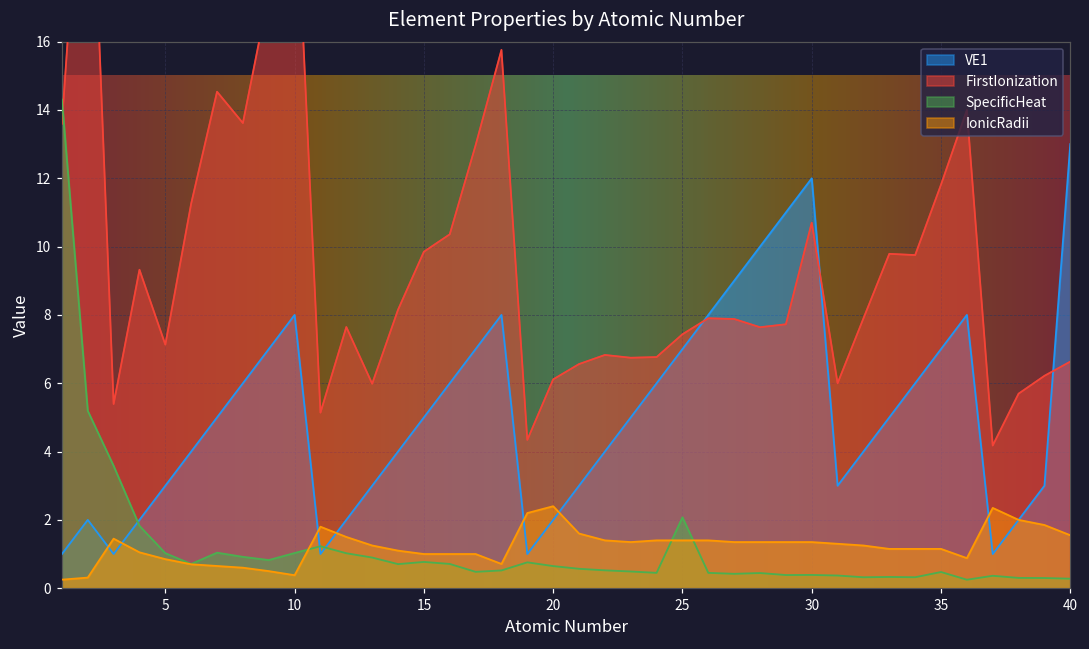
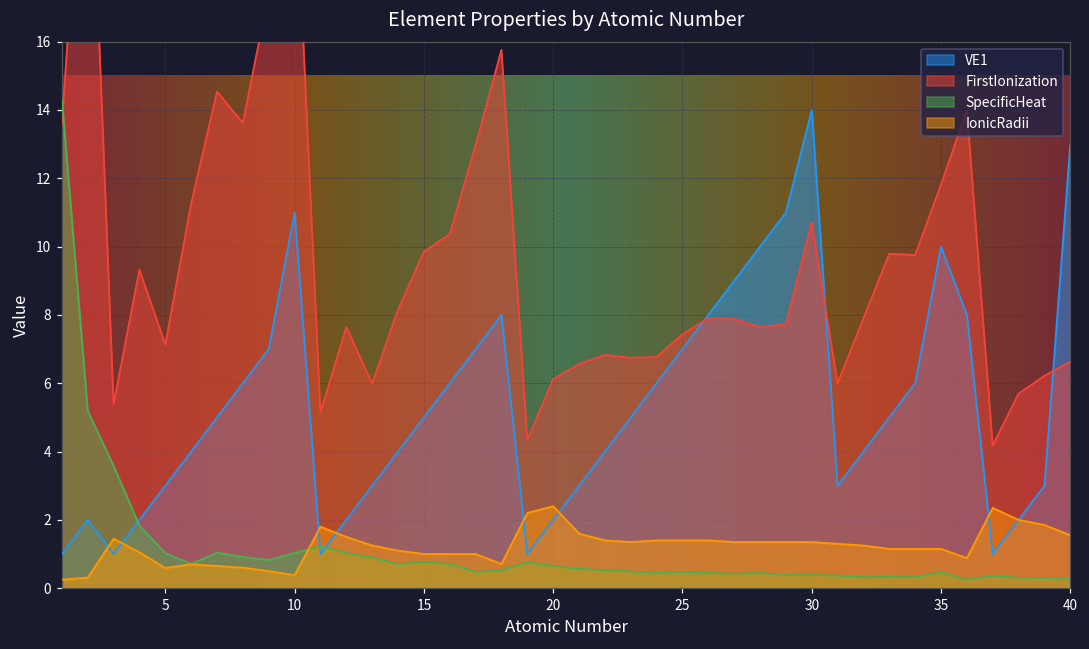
  {
    "VE1": {
      "5": 3,
-     "10": 8,
+     "10": 11,
      "15": 5,
      "20": 2,
      "25": 7,
-     "30": 12,
-     "35": 7,
+     "30": 14,
+     "35": 10,
      "40": 13
    },
    "FirstIonization": {
      "5": 7.1,
      "15": 9.9,
      "20": 6.1,
      "25": 7.4,
      "30": 10.7,
      "35": 11.8,
      "40": 6.6
    },
    "SpecificHeat": {
      "5": 1.0,
      "10": 1.0,
      "15": 0.8,
      "20": 0.6,
-     "25": 2.1,
+     "25": 0.5,
      "30": 0.4,
      "35": 0.5,
      "40": 0.3
    },
    "IonicRadii": {
-     "5": 0.9,
+     "5": 0.6,
      "10": 0.4,
      "15": 1.0,
      "20": 2.4,
      "25": 1.4,
      "30": 1.4,
      "35": 1.2,
      "40": 1.6
    }
  }
